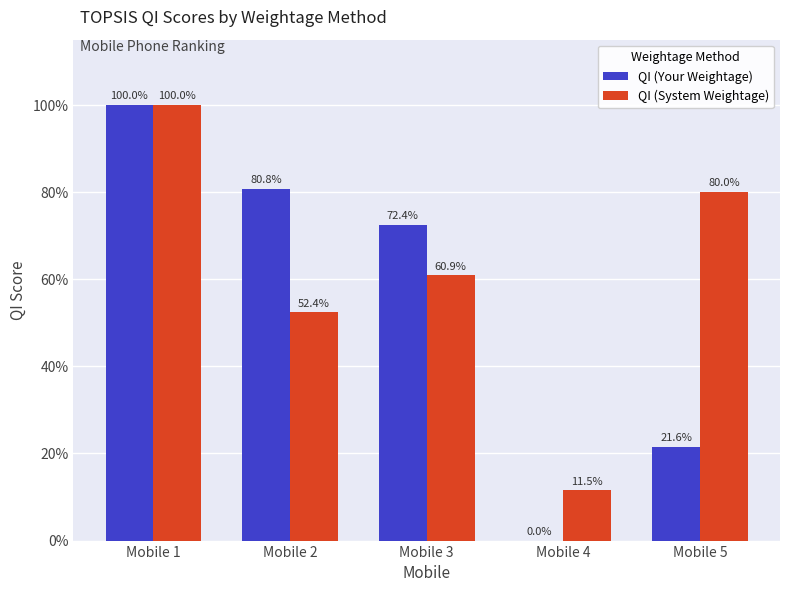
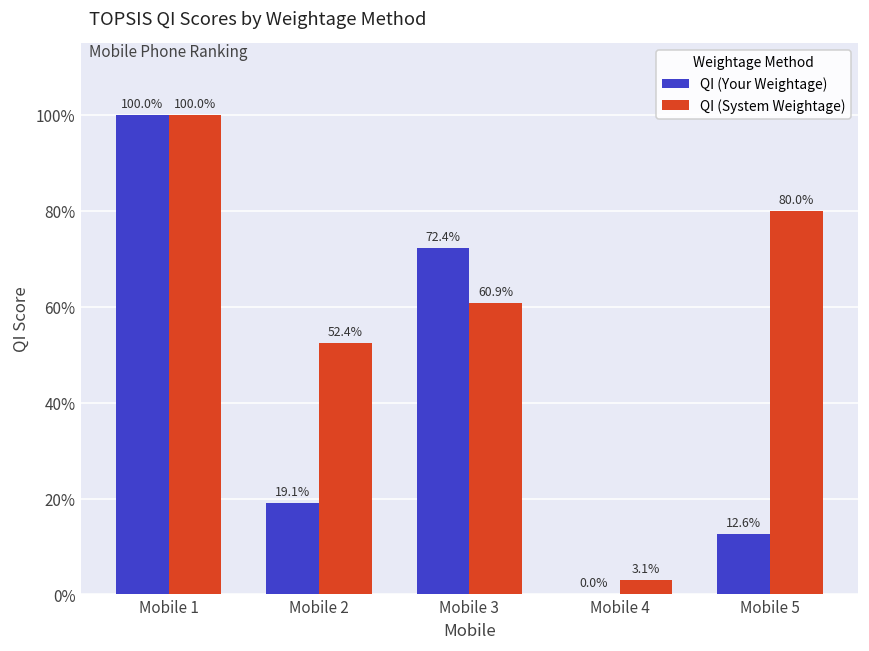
  {
    "QI (Your Weightage)": {
      "Mobile 1": "100.0%",
-     "Mobile 2": "80.8%",
+     "Mobile 2": "19.1%",
      "Mobile 3": "72.4%",
      "Mobile 4": "0.0%",
-     "Mobile 5": "21.6%"
+     "Mobile 5": "12.6%"
    },
    "QI (System Weightage)": {
      "Mobile 1": "100.0%",
      "Mobile 2": "52.4%",
      "Mobile 3": "60.9%",
-     "Mobile 4": "11.5%",
+     "Mobile 4": "3.1%",
      "Mobile 5": "80.0%"
    }
  }
